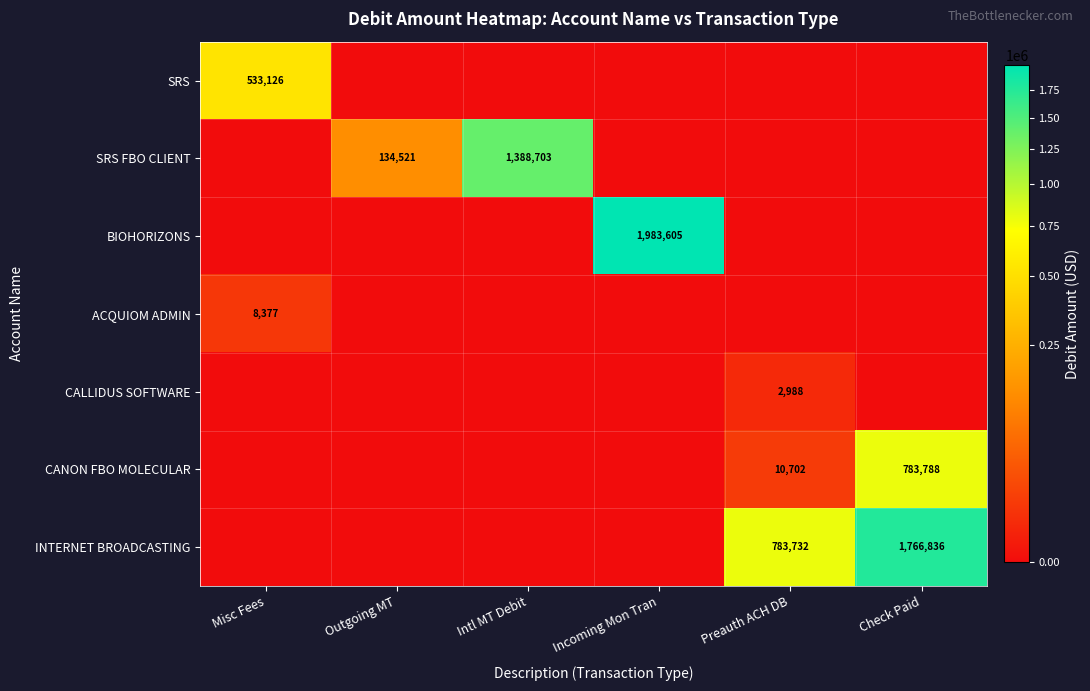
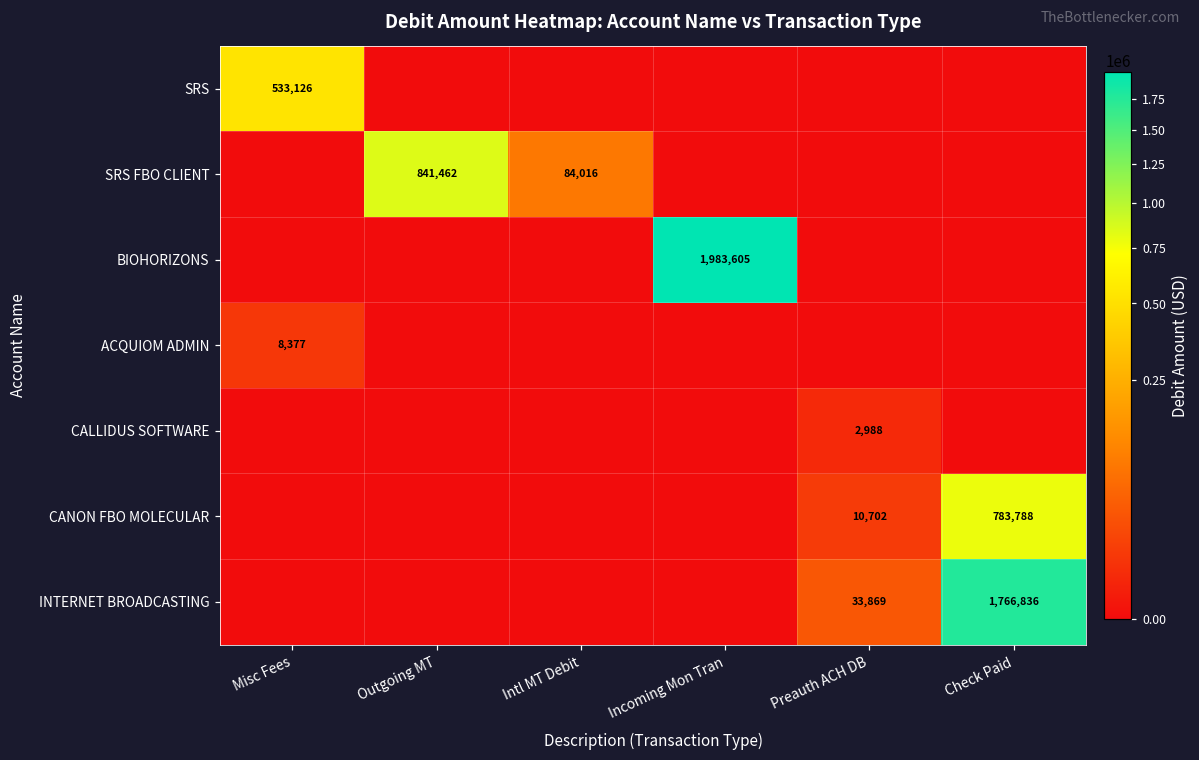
  {
    "SRS": {
      "Misc Fees": "533,126"
    },
    "SRS FBO CLIENT": {
-     "Outgoing MT": "134,521",
-     "Intl MT Debit": "1,388,703"
+     "Outgoing MT": "841,462",
+     "Intl MT Debit": "84,016"
    },
    "BIOHORIZONS": {
      "Incoming Mon Tran": "1,983,605"
    },
    "ACQUIOM ADMIN": {
      "Misc Fees": "8,377"
    },
    "CALLIDUS SOFTWARE": {
      "Preauth ACH DB": "2,988"
    },
    "CANON FBO MOLECULAR": {
      "Preauth ACH DB": "10,702",
      "Check Paid": "783,788"
    },
    "INTERNET BROADCASTING": {
-     "Preauth ACH DB": "783,732",
+     "Preauth ACH DB": "33,869",
      "Check Paid": "1,766,836"
    }
  }
